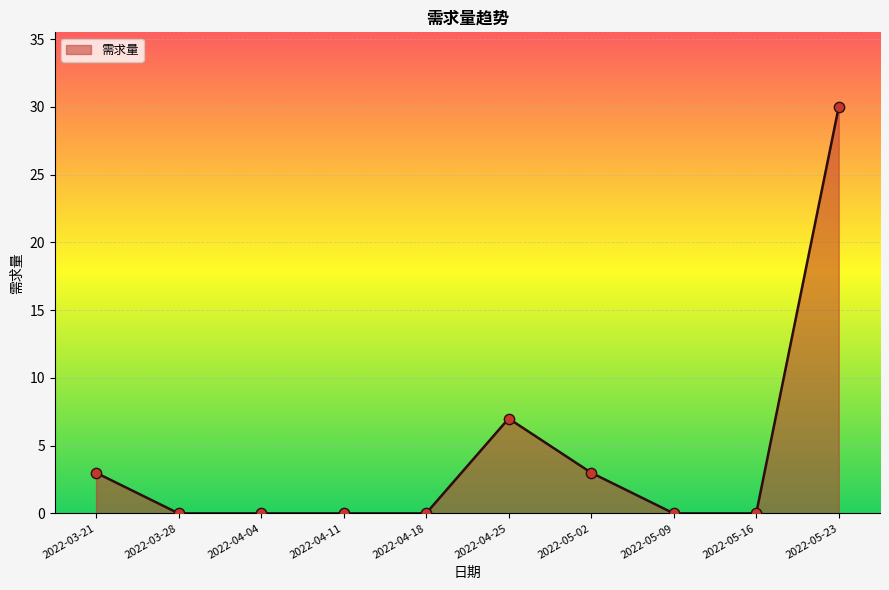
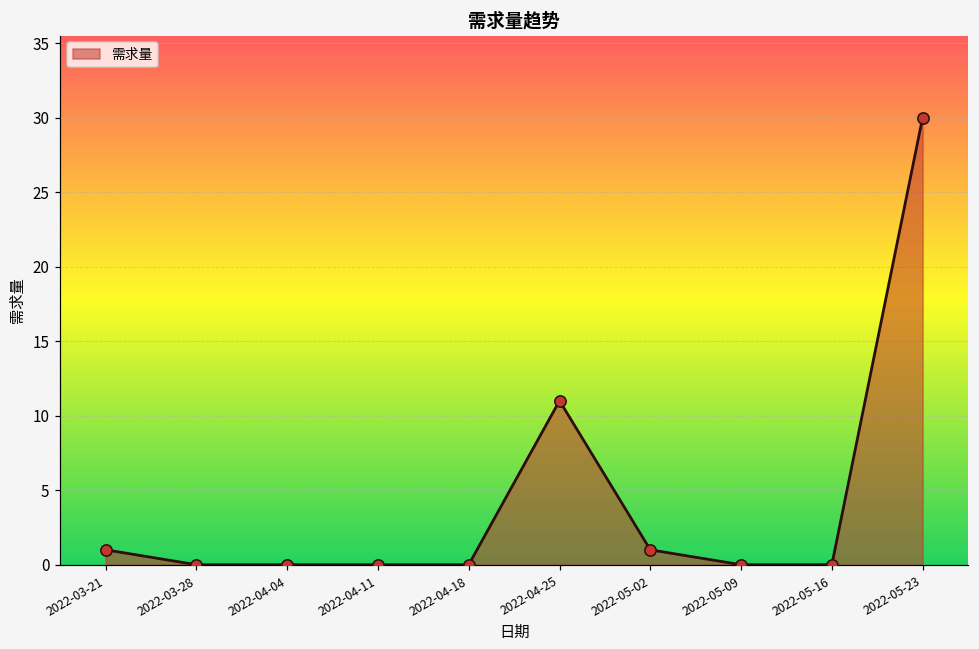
  {
-   "2022-03-21": 3,
+   "2022-03-21": 1,
    "2022-03-28": 0,
    "2022-04-04": 0,
    "2022-04-11": 0,
    "2022-04-18": 0,
-   "2022-04-25": 7,
-   "2022-05-02": 3,
+   "2022-04-25": 11,
+   "2022-05-02": 1,
    "2022-05-09": 0,
    "2022-05-16": 0,
    "2022-05-23": 30
  }
